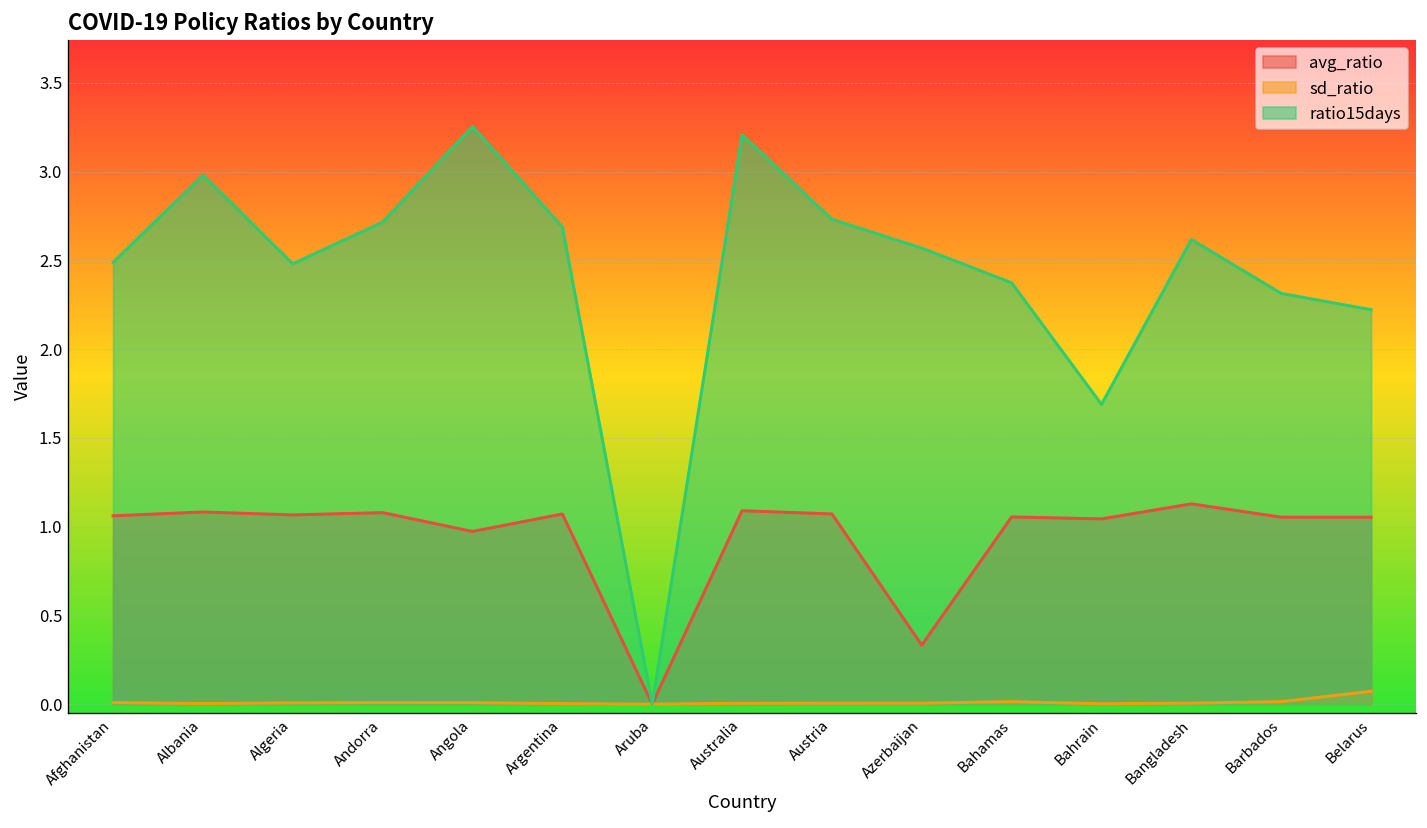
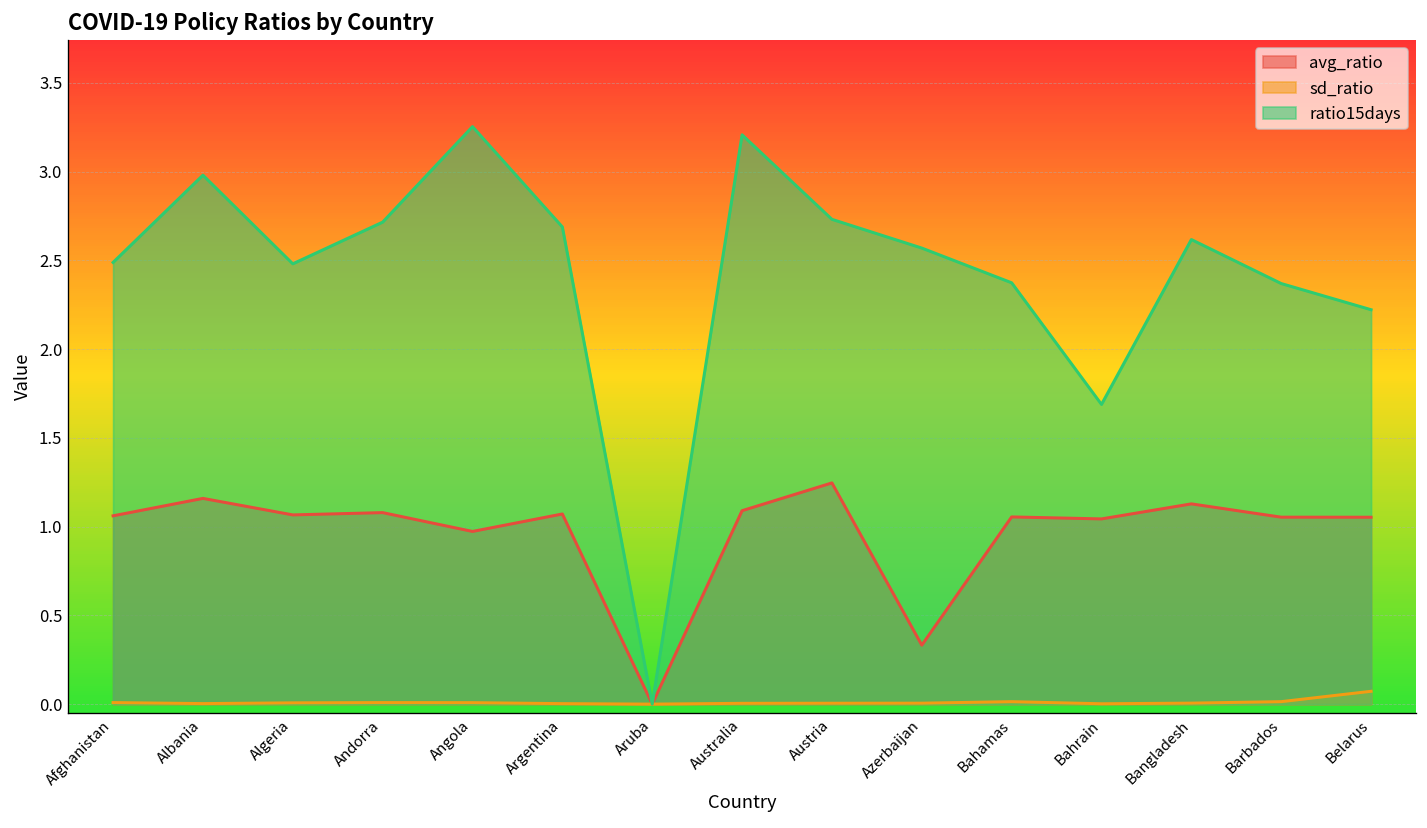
  {
    "avg_ratio": {
      "Afghanistan": 1.06,
-     "Albania": 1.08,
+     "Albania": 1.16,
      "Algeria": 1.07,
      "Andorra": 1.08,
      "Angola": 0.97,
      "Argentina": 1.07,
      "Australia": 1.09,
-     "Austria": 1.07,
+     "Austria": 1.25,
      "Azerbaijan": 0.33,
      "Bahamas": 1.05,
      "Bahrain": 1.04,
      "Bangladesh": 1.13,
      "Barbados": 1.05,
      "Belarus": 1.05
    },
    "sd_ratio": {
      "Afghanistan": 0.01,
      "Albania": 0.00,
      "Algeria": 0.01,
      "Andorra": 0.01,
      "Angola": 0.01,
      "Argentina": 0.00,
      "Australia": 0.00,
      "Austria": 0.00,
      "Azerbaijan": 0.01,
      "Bahamas": 0.01,
      "Bahrain": 0.00,
      "Bangladesh": 0.01,
      "Barbados": 0.01,
      "Belarus": 0.07
    },
    "ratio15days": {
      "Afghanistan": 2.49,
      "Albania": 2.98,
      "Algeria": 2.48,
      "Andorra": 2.72,
      "Angola": 3.25,
      "Argentina": 2.69,
      "Australia": 3.21,
      "Austria": 2.73,
      "Azerbaijan": 2.57,
      "Bahamas": 2.37,
      "Bahrain": 1.69,
      "Bangladesh": 2.62,
-     "Barbados": 2.31,
+     "Barbados": 2.37,
      "Belarus": 2.22
    }
  }
